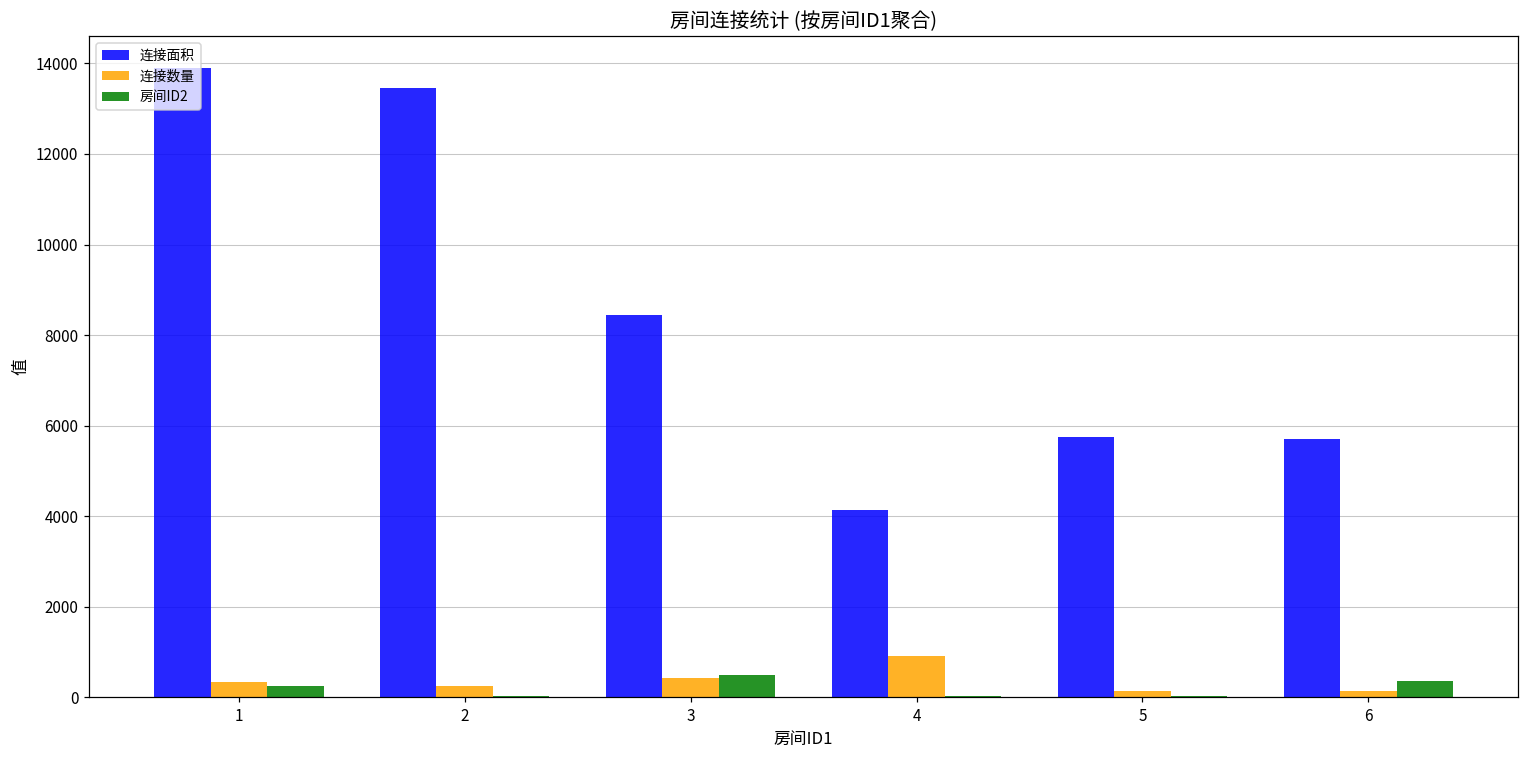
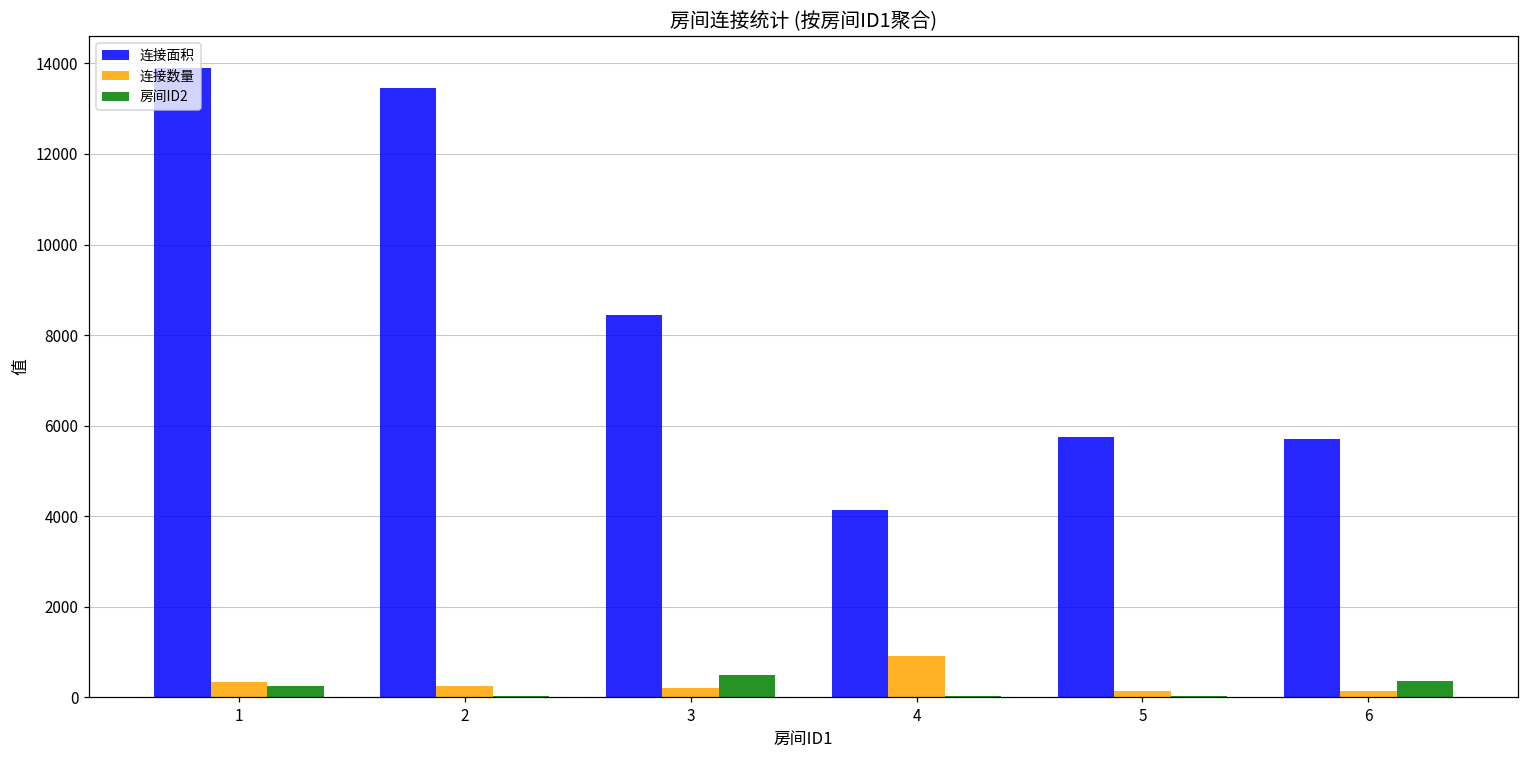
  {
    "连接面积": {
      "2": 13500,
      "3": 8400,
      "4": 4100,
      "5": 5700,
      "6": 5700
    },
    "连接数量": {
      "1": 300,
      "2": 200,
-     "3": 400,
+     "3": 200,
      "4": 900,
      "5": 100,
      "6": 100
    },
    "房间ID2": {
      "1": 200,
      "3": 500,
      "6": 300
    }
  }
